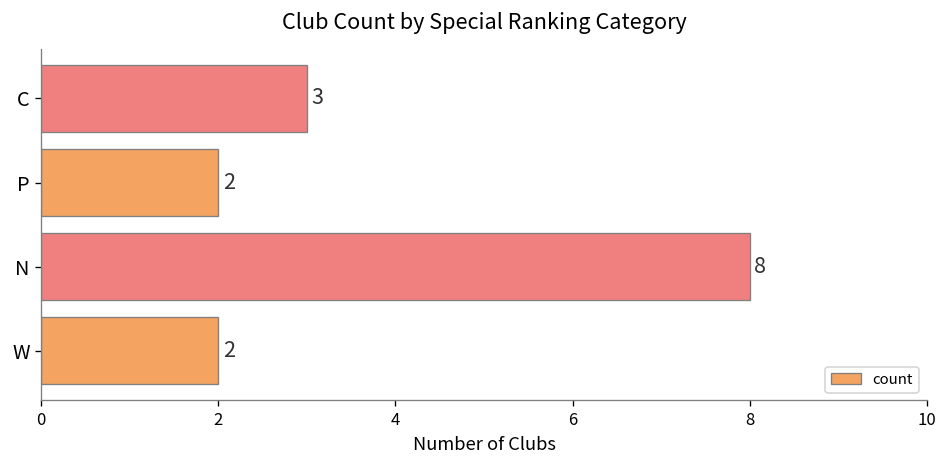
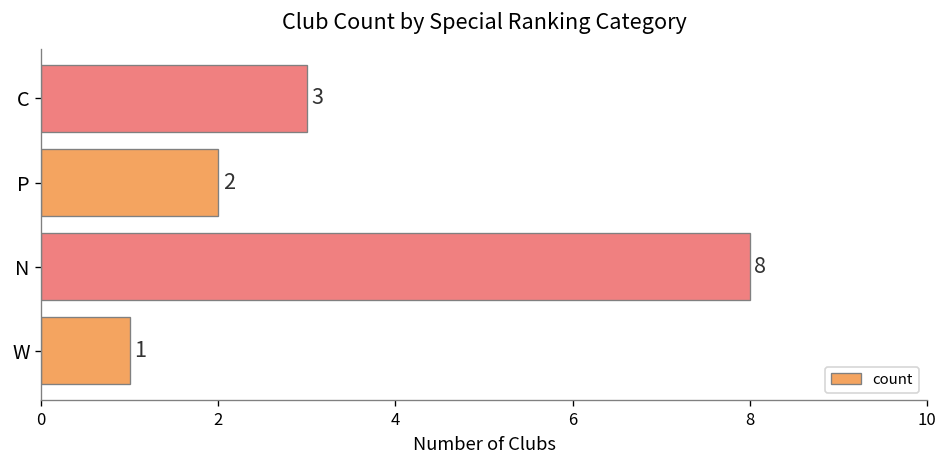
  {
    "C": 3,
    "P": 2,
    "N": 8,
-   "W": 2
+   "W": 1
  }
